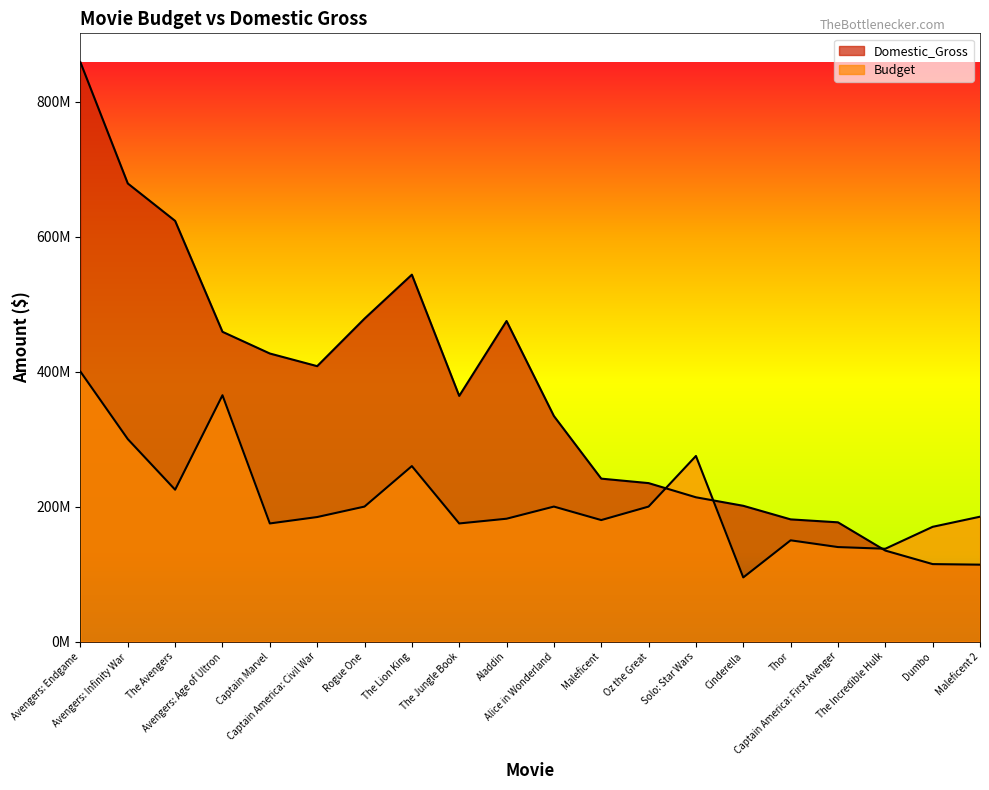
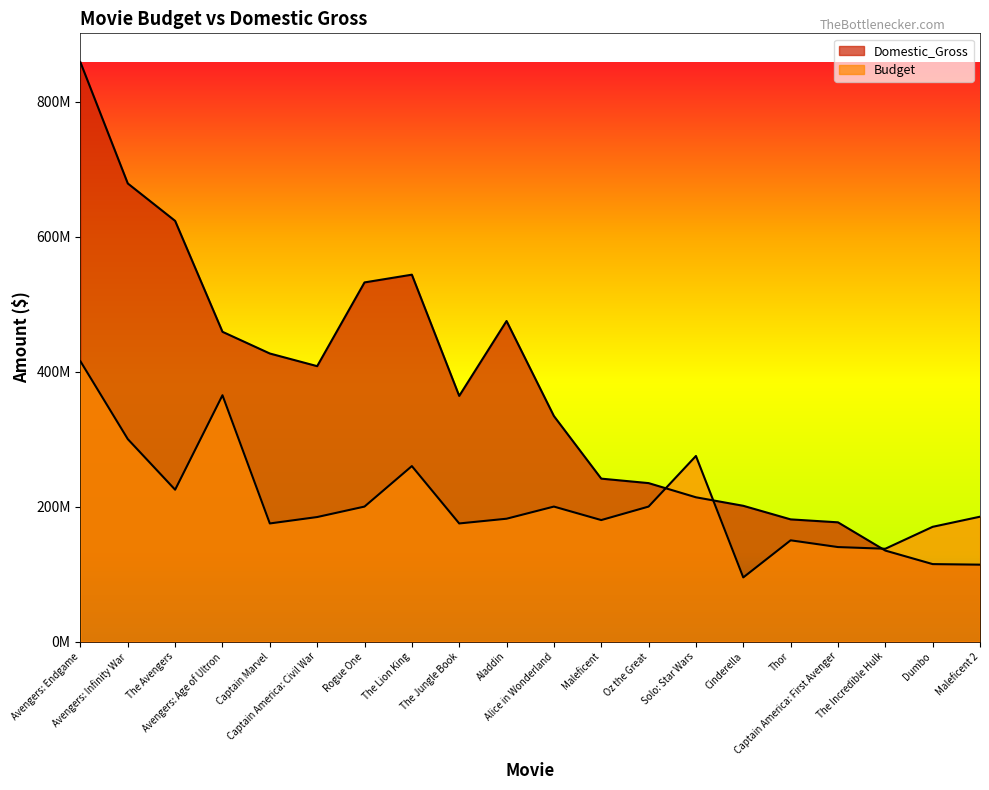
  {
    "Domestic_Gross": {
      "Avengers: Endgame": 860000000,
      "Avengers: Infinity War": 680000000,
      "The Avengers": 620000000,
      "Avengers: Age of Ultron": 460000000,
      "Captain Marvel": 430000000,
      "Captain America: Civil War": 410000000,
-     "Rogue One": 480000000,
+     "Rogue One": 530000000,
      "The Lion King": 540000000,
      "The Jungle Book": 360000000,
      "Aladdin": 480000000,
      "Alice in Wonderland": 330000000,
      "Maleficent": 240000000,
      "Oz the Great": 230000000,
      "Solo: Star Wars": 210000000,
      "Cinderella": 200000000,
      "Thor": 180000000,
      "Captain America: First Avenger": 180000000,
      "Dumbo": 110000000,
      "Maleficent 2": 110000000
    },
    "Budget": {
-     "Avengers: Endgame": 400000000,
+     "Avengers: Endgame": 420000000,
      "Avengers: Infinity War": 300000000,
      "The Avengers": 230000000,
      "Avengers: Age of Ultron": 370000000,
      "Captain Marvel": 180000000,
      "Captain America: Civil War": 180000000,
      "Rogue One": 200000000,
      "The Lion King": 260000000,
      "The Jungle Book": 180000000,
      "Aladdin": 180000000,
      "Alice in Wonderland": 200000000,
      "Maleficent": 180000000,
      "Oz the Great": 200000000,
      "Solo: Star Wars": 280000000,
      "Cinderella": 100000000,
      "Thor": 150000000,
      "Captain America: First Avenger": 140000000,
      "Dumbo": 170000000,
      "Maleficent 2": 190000000
    }
  }
